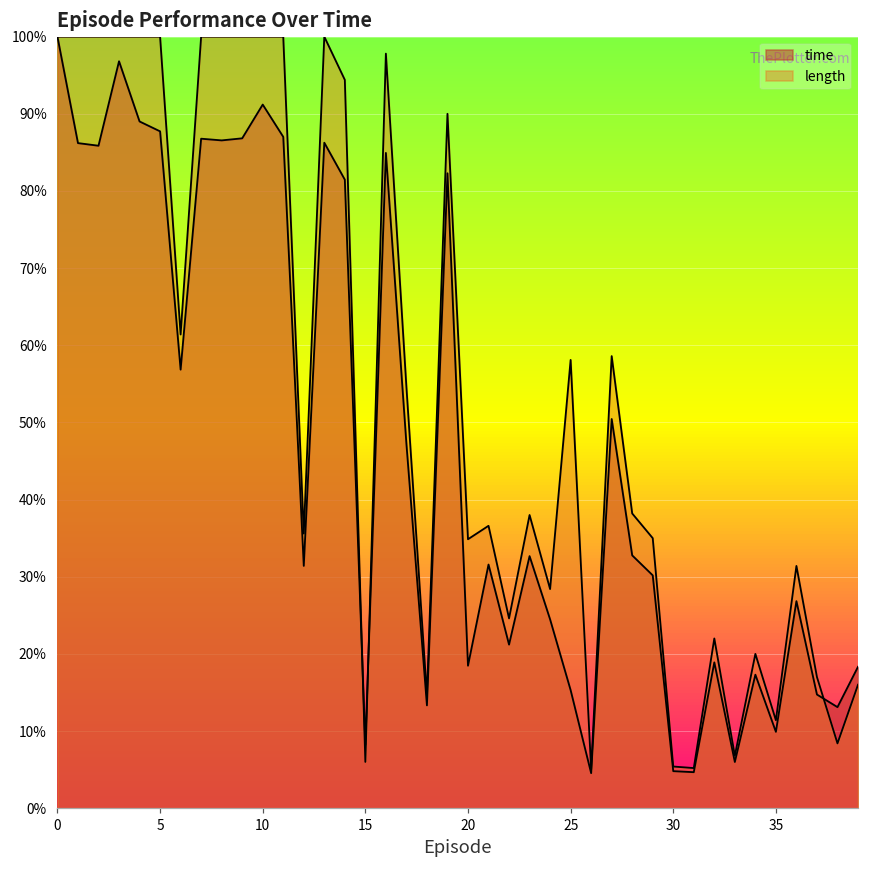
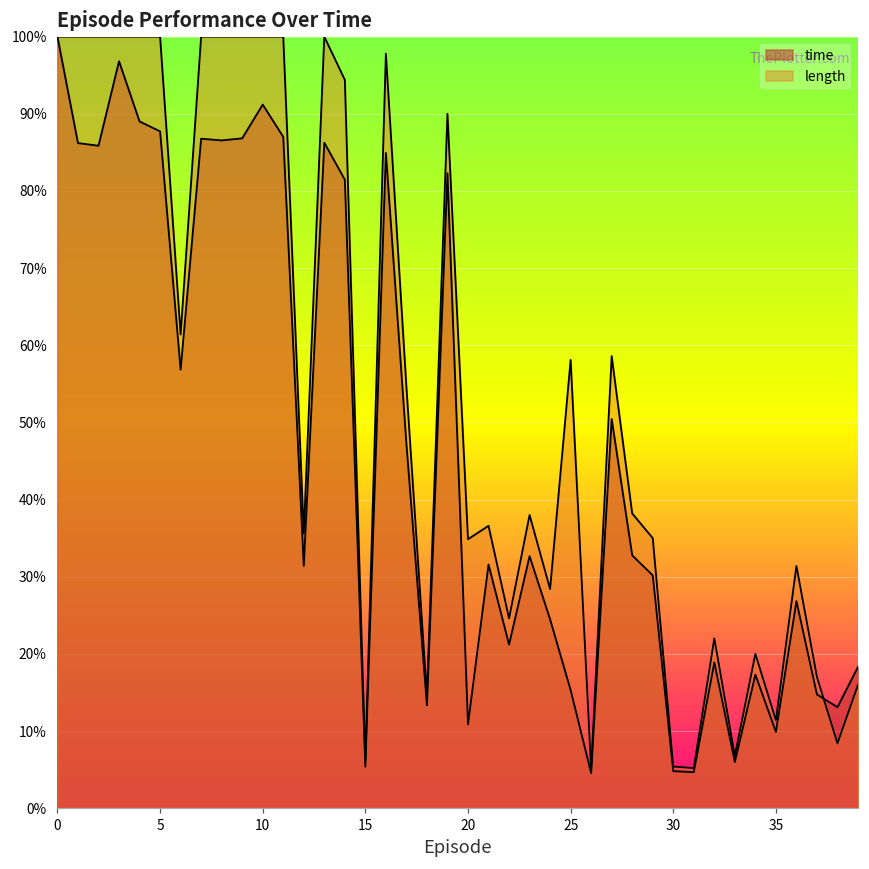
  {
    "time": {
      "5": "88%",
      "10": "91%",
-     "15": "8%",
-     "20": "18%",
+     "15": "5%",
+     "20": "11%",
      "25": "15%",
      "30": "5%",
      "35": "10%"
    },
    "length": {
      "5": "100%",
      "10": "100%",
      "15": "6%",
      "20": "35%",
      "25": "58%",
      "30": "5%",
      "35": "11%"
    }
  }
